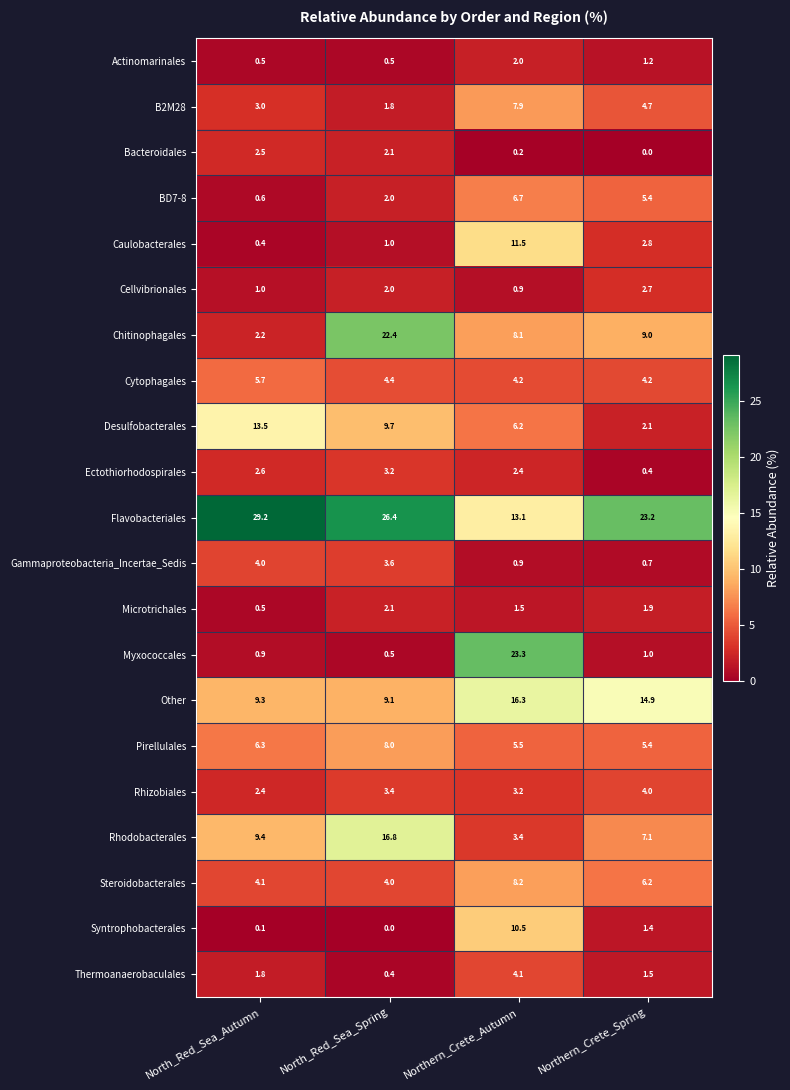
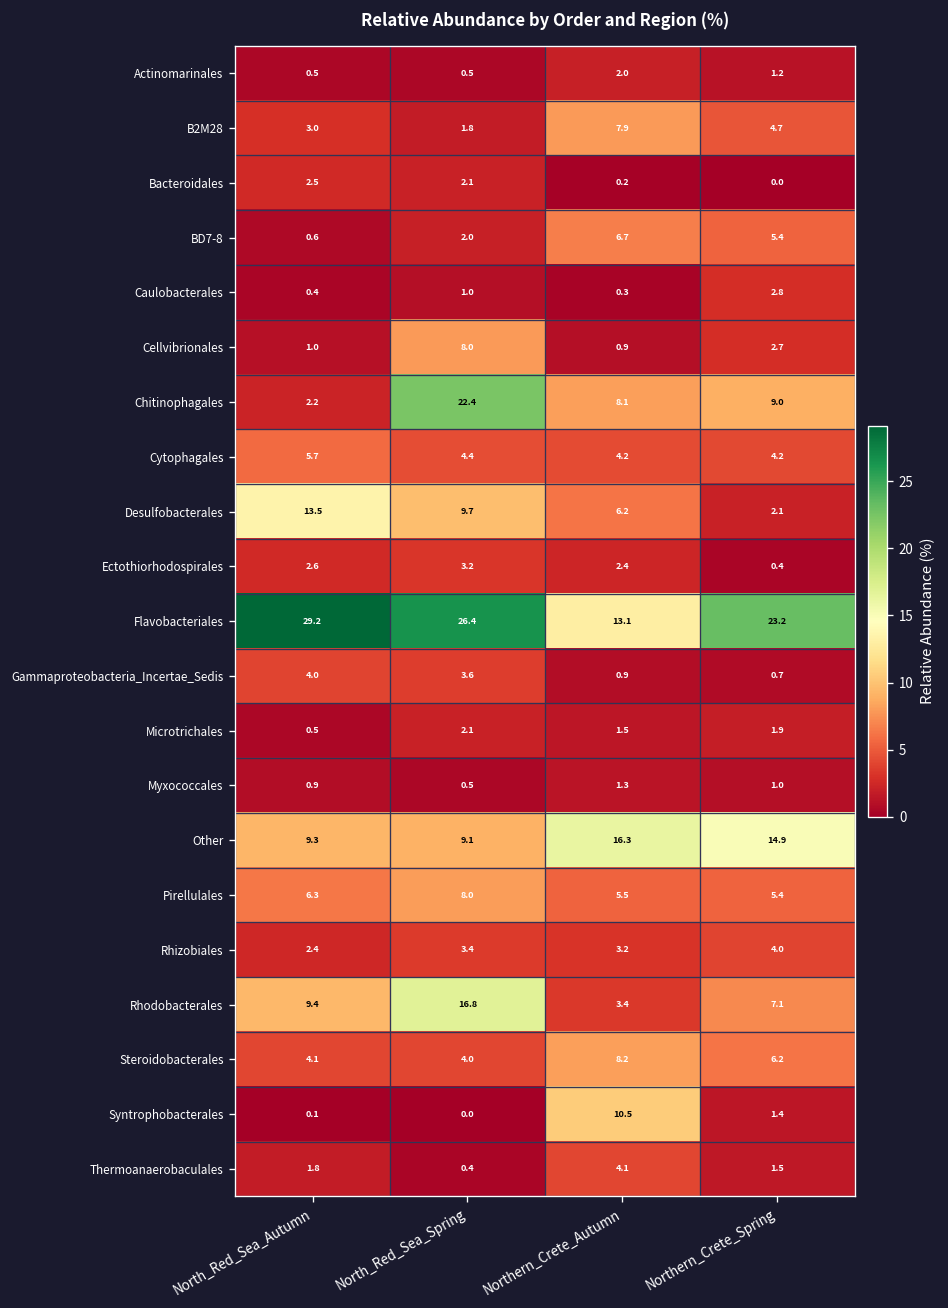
  {
    "Actinomarinales": {
      "North_Red_Sea_Autumn": 0.5,
      "North_Red_Sea_Spring": 0.5,
      "Northern_Crete_Autumn": 2.0,
      "Northern_Crete_Spring": 1.2
    },
    "B2M28": {
      "North_Red_Sea_Autumn": 3.0,
      "North_Red_Sea_Spring": 1.8,
      "Northern_Crete_Autumn": 7.9,
      "Northern_Crete_Spring": 4.7
    },
    "Bacteroidales": {
      "North_Red_Sea_Autumn": 2.5,
      "North_Red_Sea_Spring": 2.1,
      "Northern_Crete_Autumn": 0.2,
      "Northern_Crete_Spring": 0.0
    },
    "BD7-8": {
      "North_Red_Sea_Autumn": 0.6,
      "North_Red_Sea_Spring": 2.0,
      "Northern_Crete_Autumn": 6.7,
      "Northern_Crete_Spring": 5.4
    },
    "Caulobacterales": {
      "North_Red_Sea_Autumn": 0.4,
      "North_Red_Sea_Spring": 1.0,
-     "Northern_Crete_Autumn": 11.5,
+     "Northern_Crete_Autumn": 0.3,
      "Northern_Crete_Spring": 2.8
    },
    "Cellvibrionales": {
      "North_Red_Sea_Autumn": 1.0,
-     "North_Red_Sea_Spring": 2.0,
+     "North_Red_Sea_Spring": 8.0,
      "Northern_Crete_Autumn": 0.9,
      "Northern_Crete_Spring": 2.7
    },
    "Chitinophagales": {
      "North_Red_Sea_Autumn": 2.2,
      "North_Red_Sea_Spring": 22.4,
      "Northern_Crete_Autumn": 8.1,
      "Northern_Crete_Spring": 9.0
    },
    "Cytophagales": {
      "North_Red_Sea_Autumn": 5.7,
      "North_Red_Sea_Spring": 4.4,
      "Northern_Crete_Autumn": 4.2,
      "Northern_Crete_Spring": 4.2
    },
    "Desulfobacterales": {
      "North_Red_Sea_Autumn": 13.5,
      "North_Red_Sea_Spring": 9.7,
      "Northern_Crete_Autumn": 6.2,
      "Northern_Crete_Spring": 2.1
    },
    "Ectothiorhodospirales": {
      "North_Red_Sea_Autumn": 2.6,
      "North_Red_Sea_Spring": 3.2,
      "Northern_Crete_Autumn": 2.4,
      "Northern_Crete_Spring": 0.4
    },
    "Flavobacteriales": {
      "North_Red_Sea_Autumn": 29.2,
      "North_Red_Sea_Spring": 26.4,
      "Northern_Crete_Autumn": 13.1,
      "Northern_Crete_Spring": 23.2
    },
    "Gammaproteobacteria_Incertae_Sedis": {
      "North_Red_Sea_Autumn": 4.0,
      "North_Red_Sea_Spring": 3.6,
      "Northern_Crete_Autumn": 0.9,
      "Northern_Crete_Spring": 0.7
    },
    "Microtrichales": {
      "North_Red_Sea_Autumn": 0.5,
      "North_Red_Sea_Spring": 2.1,
      "Northern_Crete_Autumn": 1.5,
      "Northern_Crete_Spring": 1.9
    },
    "Myxococcales": {
      "North_Red_Sea_Autumn": 0.9,
      "North_Red_Sea_Spring": 0.5,
-     "Northern_Crete_Autumn": 23.3,
+     "Northern_Crete_Autumn": 1.3,
      "Northern_Crete_Spring": 1.0
    },
    "Other": {
      "North_Red_Sea_Autumn": 9.3,
      "North_Red_Sea_Spring": 9.1,
      "Northern_Crete_Autumn": 16.3,
      "Northern_Crete_Spring": 14.9
    },
    "Pirellulales": {
      "North_Red_Sea_Autumn": 6.3,
      "North_Red_Sea_Spring": 8.0,
      "Northern_Crete_Autumn": 5.5,
      "Northern_Crete_Spring": 5.4
    },
    "Rhizobiales": {
      "North_Red_Sea_Autumn": 2.4,
      "North_Red_Sea_Spring": 3.4,
      "Northern_Crete_Autumn": 3.2,
      "Northern_Crete_Spring": 4.0
    },
    "Rhodobacterales": {
      "North_Red_Sea_Autumn": 9.4,
      "North_Red_Sea_Spring": 16.8,
      "Northern_Crete_Autumn": 3.4,
      "Northern_Crete_Spring": 7.1
    },
    "Steroidobacterales": {
      "North_Red_Sea_Autumn": 4.1,
      "North_Red_Sea_Spring": 4.0,
      "Northern_Crete_Autumn": 8.2,
      "Northern_Crete_Spring": 6.2
    },
    "Syntrophobacterales": {
      "North_Red_Sea_Autumn": 0.1,
      "North_Red_Sea_Spring": 0.0,
      "Northern_Crete_Autumn": 10.5,
      "Northern_Crete_Spring": 1.4
    },
    "Thermoanaerobaculales": {
      "North_Red_Sea_Autumn": 1.8,
      "North_Red_Sea_Spring": 0.4,
      "Northern_Crete_Autumn": 4.1,
      "Northern_Crete_Spring": 1.5
    }
  }
